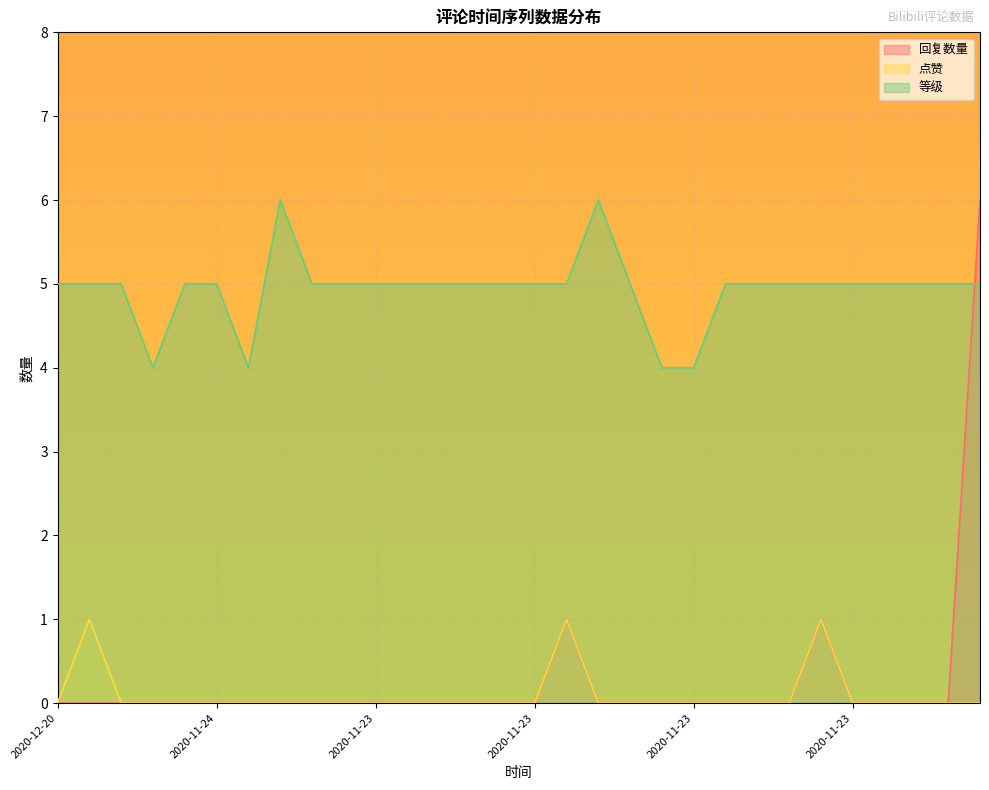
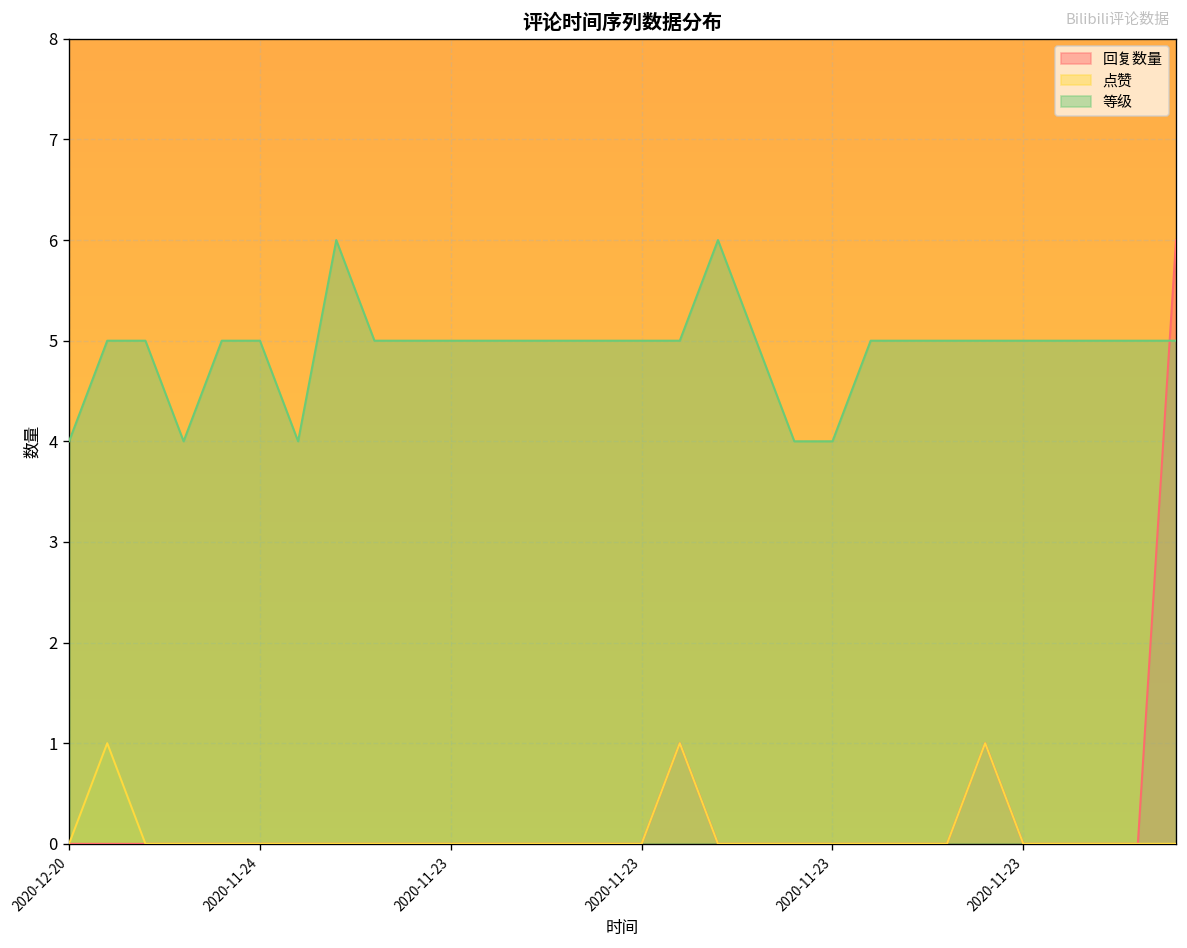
  {
    "等级": {
-     "2020-12-20": 5
+     "2020-12-20": 4
    }
  }
